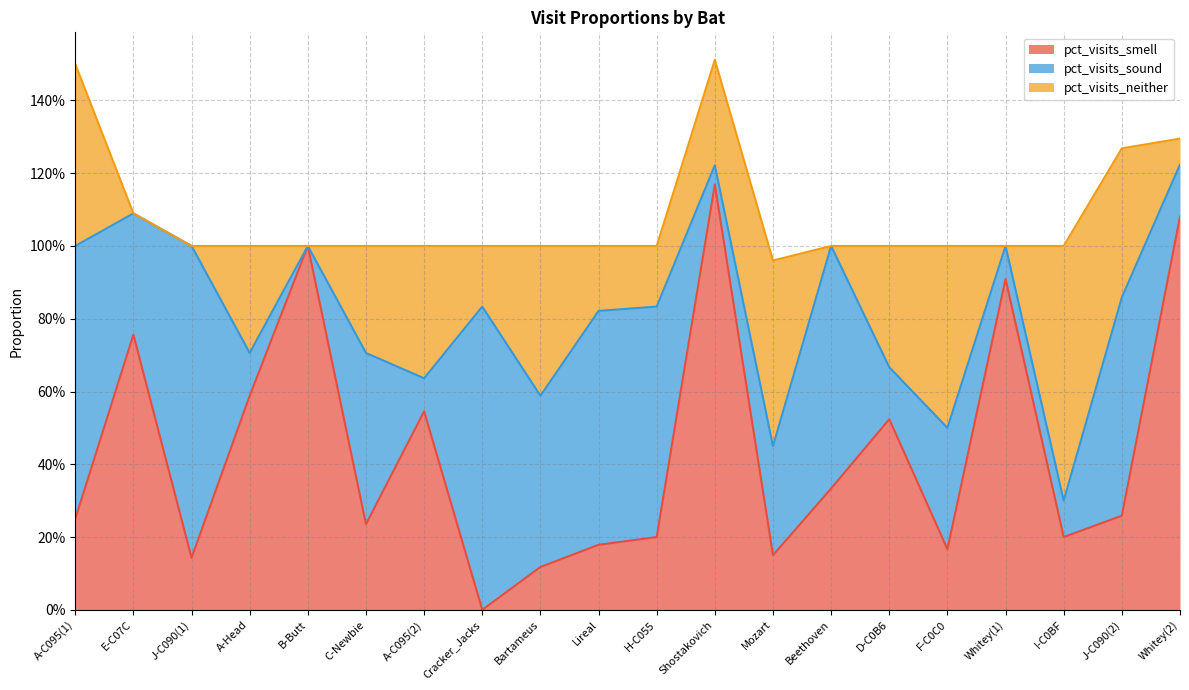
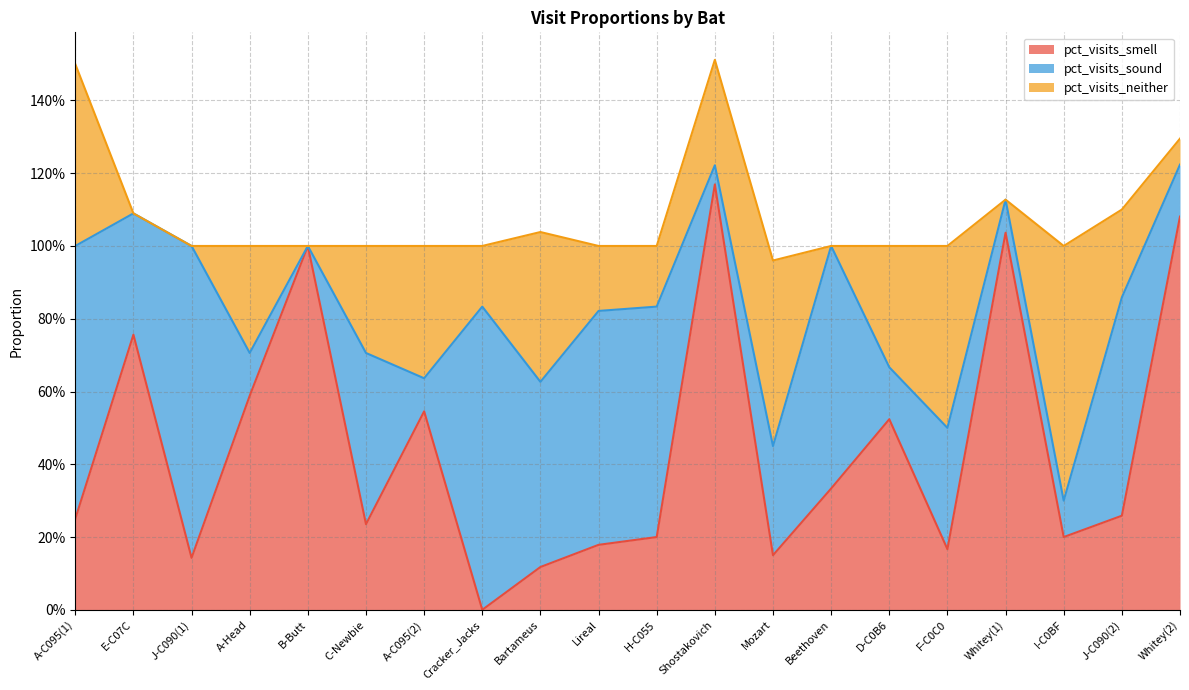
  {
    "pct_visits_smell": {
      "A-C095(1)": "25%",
      "E-C07C": "76%",
      "J-C090(1)": "14%",
      "A-Head": "59%",
      "C-Newbie": "24%",
      "A-C095(2)": "55%",
      "Cracker_Jacks": "0%",
      "Bartameus": "12%",
      "Lireal": "18%",
      "H-C055": "20%",
      "Shostakovich": "117%",
      "Mozart": "15%",
      "Beethoven": "33%",
      "D-C0B6": "52%",
      "F-C0C0": "17%",
-     "Whitey(1)": "91%",
+     "Whitey(1)": "104%",
      "I-C0BF": "20%",
      "J-C090(2)": "26%",
      "Whitey(2)": "108%"
    },
    "pct_visits_sound": {
      "A-C095(1)": "75%",
      "A-Head": "12%",
      "C-Newbie": "47%",
      "A-C095(2)": "9%",
      "Cracker_Jacks": "83%",
-     "Bartameus": "47%",
+     "Bartameus": "51%",
      "Lireal": "64%",
      "H-C055": "63%",
      "Shostakovich": "5%",
      "Mozart": "30%",
      "D-C0B6": "14%",
      "F-C0C0": "33%",
      "I-C0BF": "10%",
      "J-C090(2)": "60%",
      "Whitey(2)": "14%"
    },
    "pct_visits_neither": {
      "A-C095(1)": "50%",
      "A-Head": "29%",
      "C-Newbie": "29%",
      "A-C095(2)": "36%",
      "Cracker_Jacks": "17%",
      "Bartameus": "41%",
      "Lireal": "18%",
      "H-C055": "17%",
      "Shostakovich": "29%",
      "Mozart": "51%",
      "D-C0B6": "33%",
      "F-C0C0": "50%",
      "I-C0BF": "70%",
-     "J-C090(2)": "41%",
+     "J-C090(2)": "24%",
      "Whitey(2)": "7%"
    }
  }
